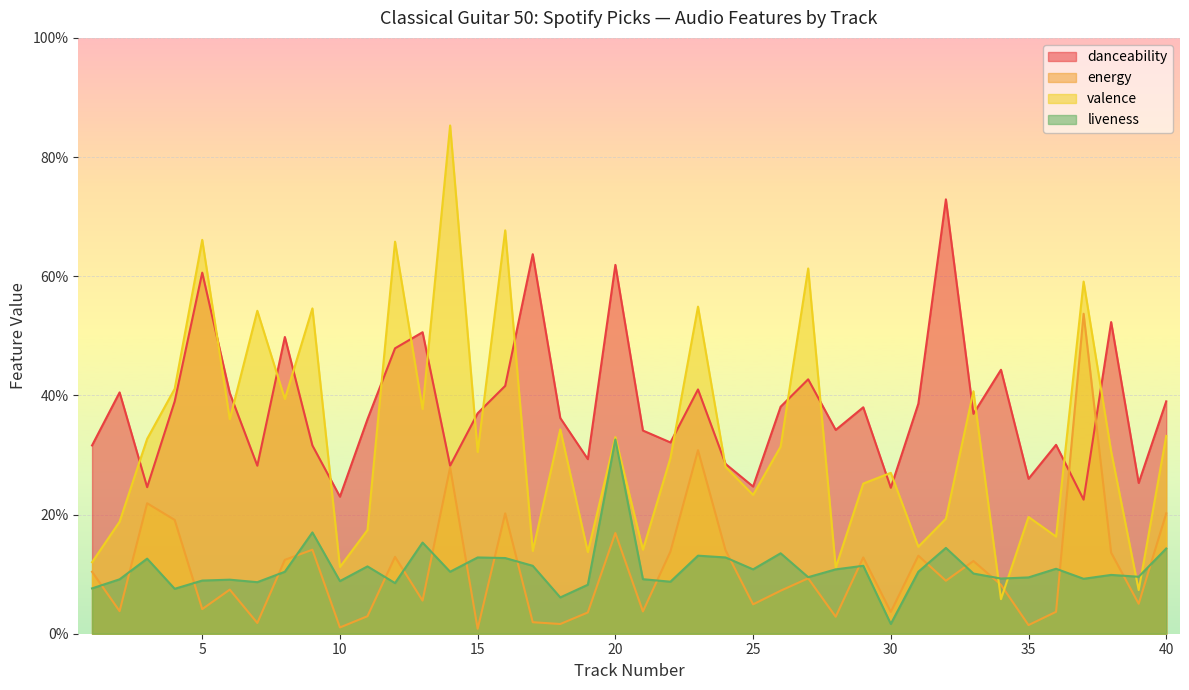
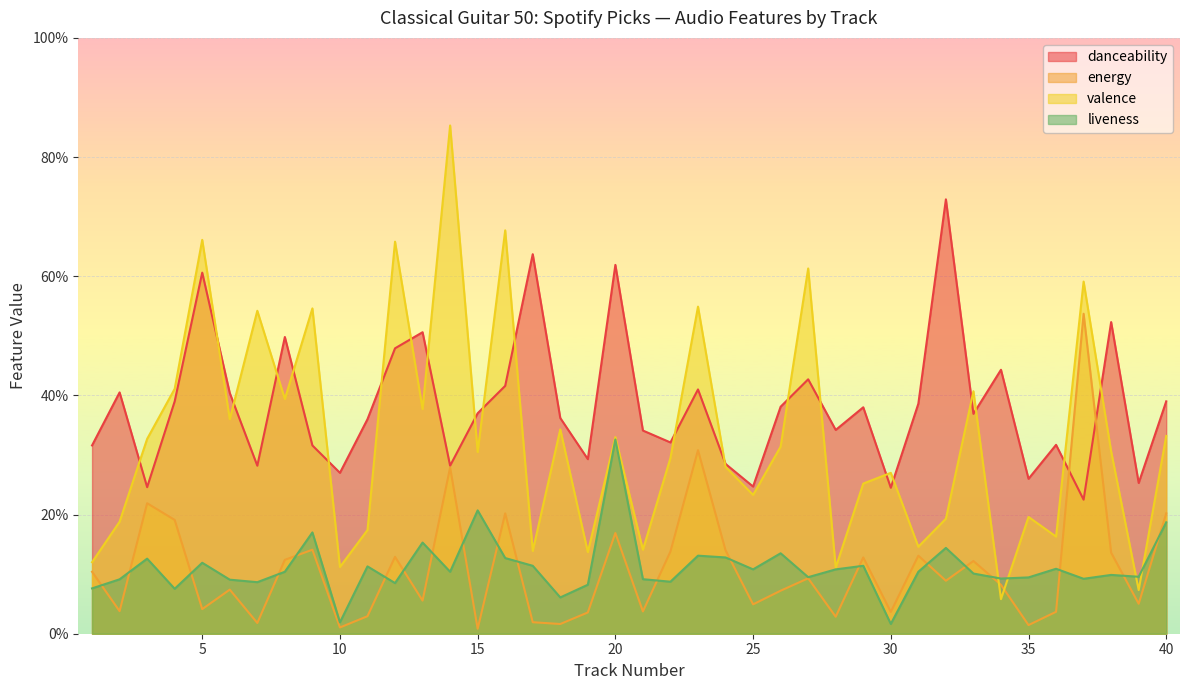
  {
    "danceability": {
      "5": "61%",
-     "10": "23%",
+     "10": "27%",
      "15": "37%",
      "20": "62%",
      "25": "25%",
      "30": "25%",
      "35": "26%",
      "40": "39%"
    },
    "liveness": {
-     "5": "9%",
-     "10": "9%",
-     "15": "13%",
+     "5": "12%",
+     "10": "2%",
+     "15": "21%",
      "25": "11%",
      "30": "2%",
      "35": "9%",
-     "40": "14%"
+     "40": "19%"
    }
  }
